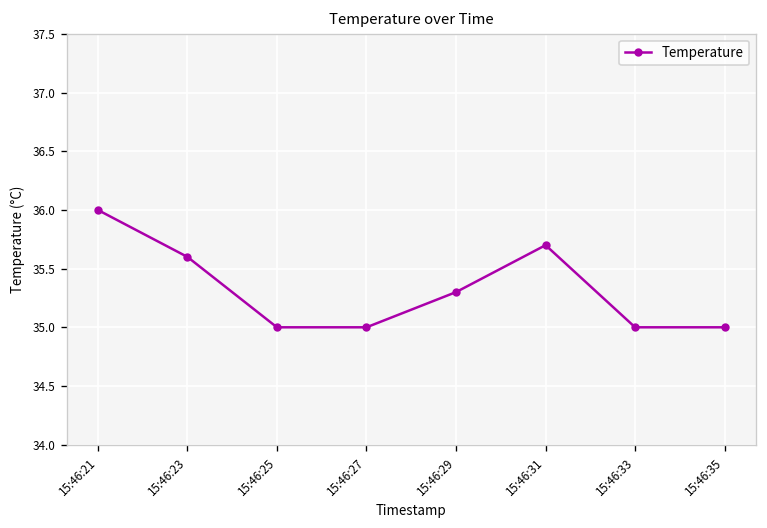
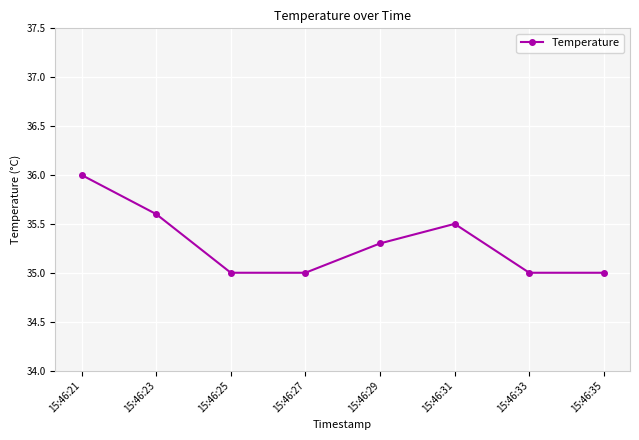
  {
    "15:46:21": 36.0,
    "15:46:23": 35.6,
    "15:46:25": 35.0,
    "15:46:27": 35.0,
    "15:46:29": 35.3,
-   "15:46:31": 35.7,
+   "15:46:31": 35.5,
    "15:46:33": 35.0,
    "15:46:35": 35.0
  }
